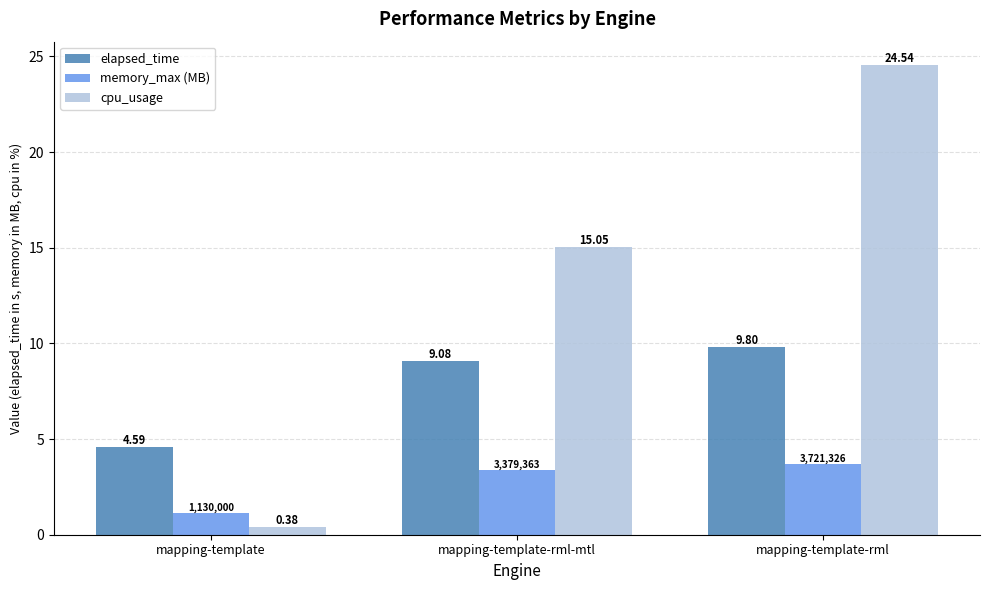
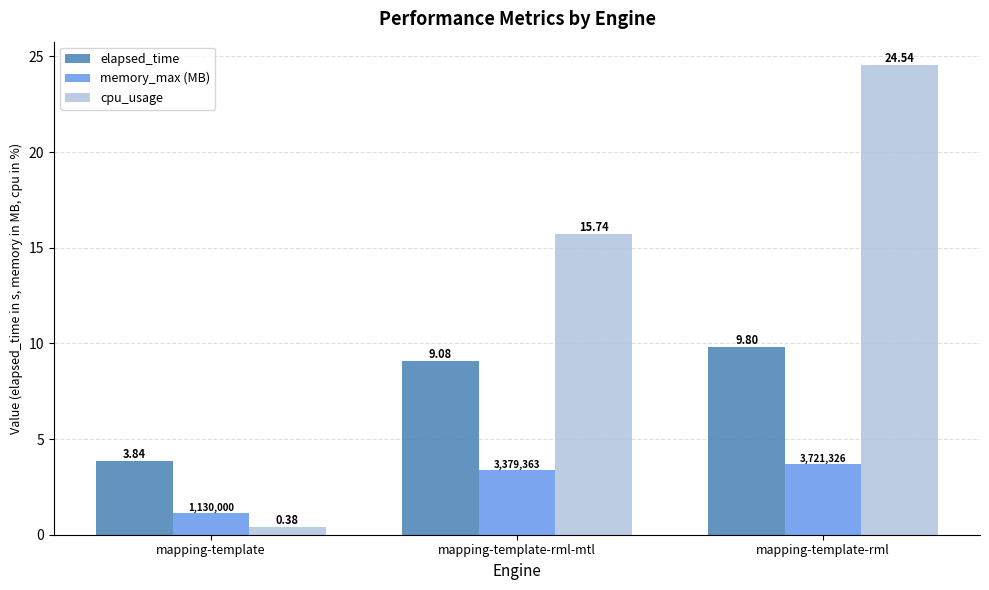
  {
    "elapsed_time": {
-     "mapping-template": 4.59,
+     "mapping-template": 3.84,
      "mapping-template-rml-mtl": 9.08,
      "mapping-template-rml": 9.80
    },
    "cpu_usage": {
      "mapping-template": 0.38,
-     "mapping-template-rml-mtl": 15.05,
+     "mapping-template-rml-mtl": 15.74,
      "mapping-template-rml": 24.54
    }
  }
